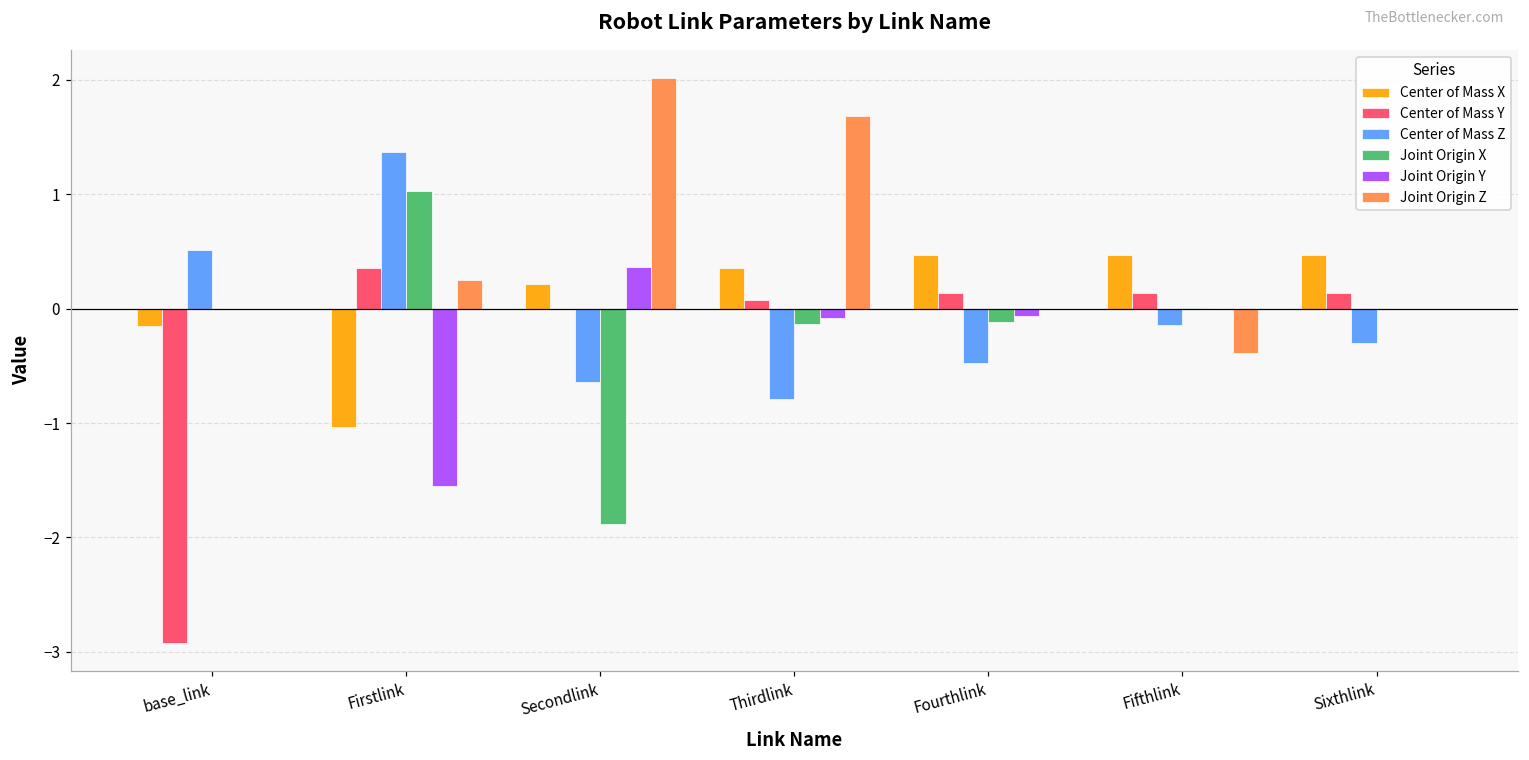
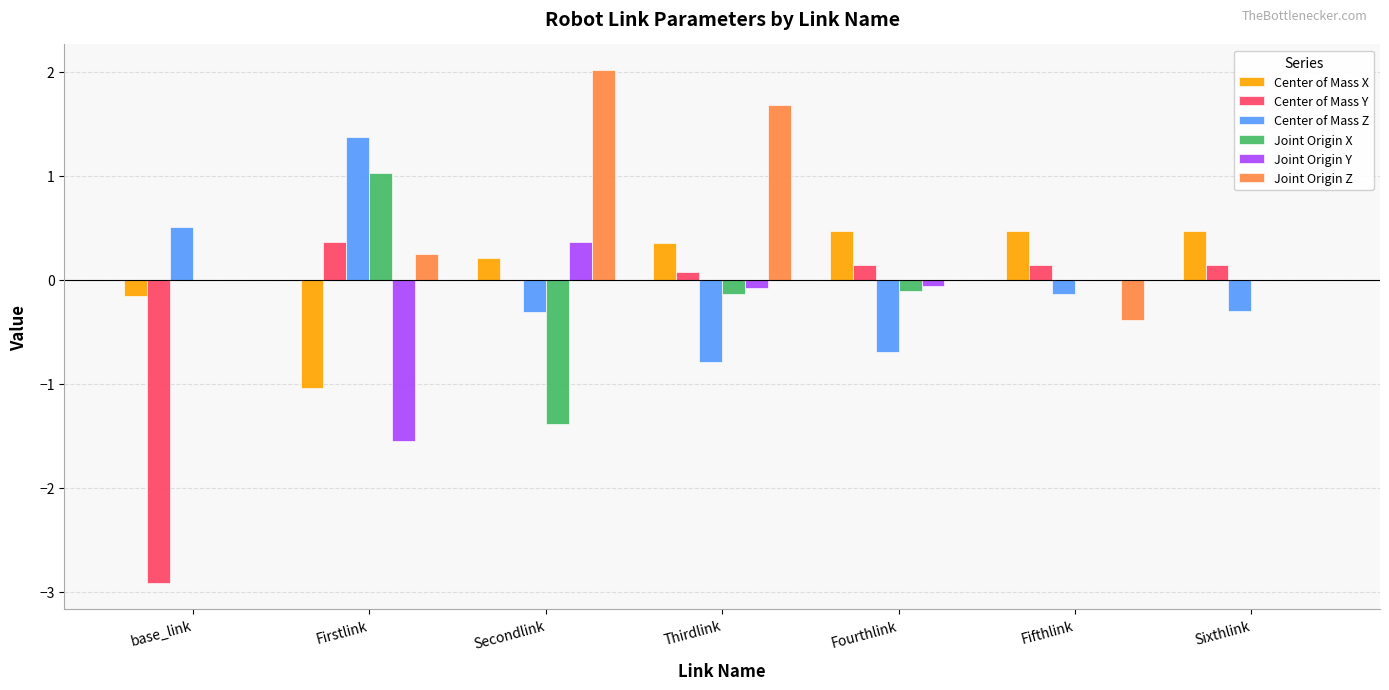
  {
    "Center of Mass X": {
      "base_link": -0.16,
      "Firstlink": -1.04,
      "Secondlink": 0.21,
      "Thirdlink": 0.35,
      "Fourthlink": 0.46,
      "Fifthlink": 0.46,
      "Sixthlink": 0.46
    },
    "Center of Mass Y": {
      "base_link": -2.92,
      "Firstlink": 0.36,
      "Thirdlink": 0.07,
      "Fourthlink": 0.14,
      "Fifthlink": 0.14,
      "Sixthlink": 0.14
    },
    "Center of Mass Z": {
      "base_link": 0.51,
      "Firstlink": 1.37,
-     "Secondlink": -0.65,
+     "Secondlink": -0.31,
      "Thirdlink": -0.79,
-     "Fourthlink": -0.48,
+     "Fourthlink": -0.69,
      "Fifthlink": -0.14,
      "Sixthlink": -0.31
    },
    "Joint Origin X": {
      "base_link": 0.00,
      "Firstlink": 1.02,
-     "Secondlink": -1.88,
+     "Secondlink": -1.39,
      "Thirdlink": -0.14,
      "Fourthlink": -0.11,
      "Sixthlink": 0.00
    },
    "Joint Origin Y": {
      "base_link": 0.00,
      "Firstlink": -1.55,
      "Secondlink": 0.37,
      "Thirdlink": -0.08,
      "Fourthlink": -0.07,
      "Sixthlink": 0.00
    },
    "Joint Origin Z": {
      "base_link": 0.00,
      "Firstlink": 0.25,
      "Secondlink": 2.01,
      "Thirdlink": 1.68,
      "Fourthlink": 0.00,
      "Fifthlink": -0.39,
      "Sixthlink": 0.00
    }
  }
